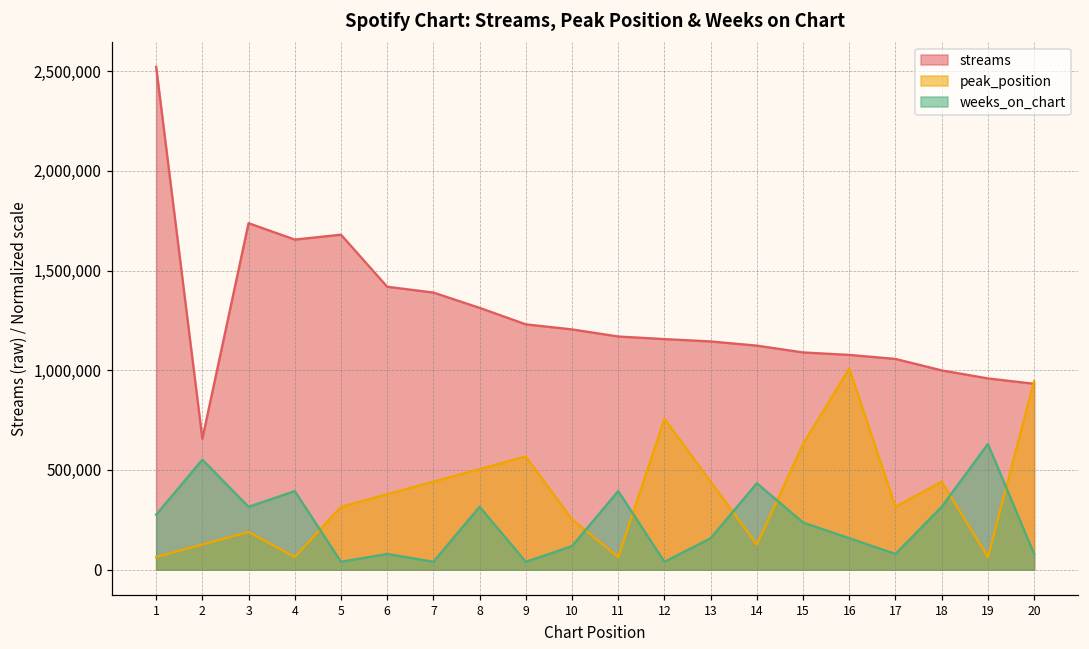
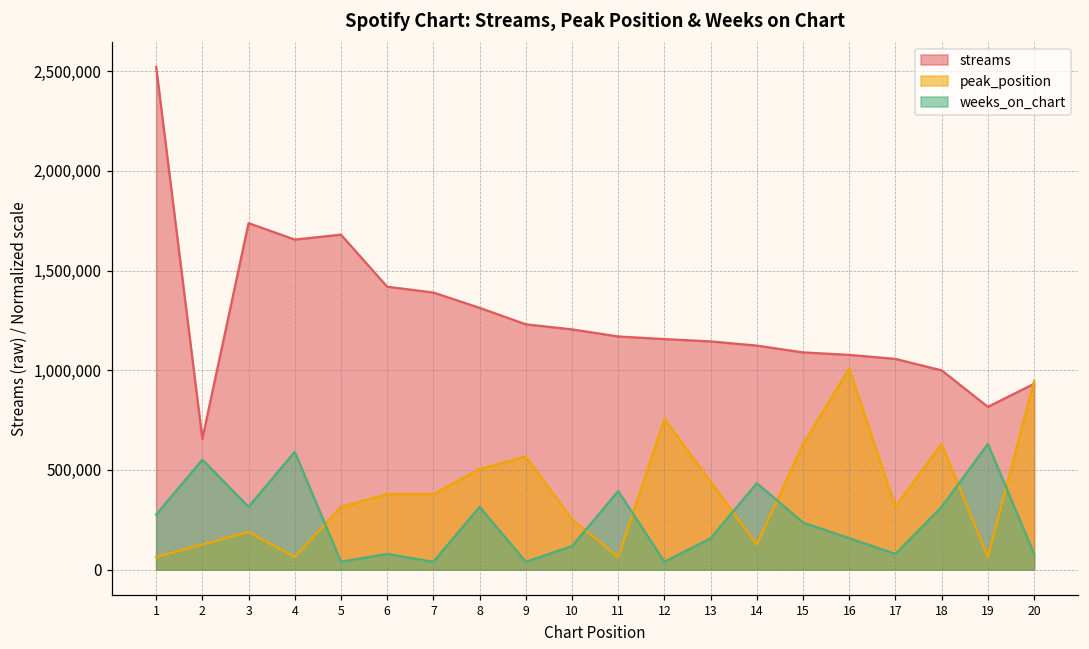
  {
    "streams": {
      "1": "2,520,000",
      "2": "660,000",
      "3": "1,740,000",
      "4": "1,660,000",
      "5": "1,680,000",
      "6": "1,420,000",
      "7": "1,390,000",
      "8": "1,310,000",
      "9": "1,230,000",
      "10": "1,200,000",
      "11": "1,170,000",
      "12": "1,160,000",
      "13": "1,140,000",
      "14": "1,120,000",
      "15": "1,090,000",
      "16": "1,080,000",
      "17": "1,060,000",
      "18": "1,000,000",
-     "19": "960,000"
+     "19": "820,000"
    },
    "peak_position": {
      "1": "60,000",
      "2": "130,000",
      "3": "190,000",
      "4": "60,000",
      "5": "320,000",
      "6": "380,000",
-     "7": "440,000",
+     "7": "380,000",
      "8": "500,000",
      "9": "570,000",
      "10": "250,000",
      "11": "60,000",
      "12": "760,000",
      "13": "440,000",
      "14": "130,000",
      "15": "630,000",
      "16": "1,010,000",
      "17": "320,000",
-     "18": "440,000",
+     "18": "630,000",
      "19": "60,000"
    },
    "weeks_on_chart": {
      "1": "280,000",
      "2": "550,000",
      "3": "320,000",
-     "4": "390,000",
+     "4": "590,000",
      "5": "40,000",
      "6": "80,000",
      "7": "40,000",
      "8": "320,000",
      "9": "40,000",
      "10": "120,000",
      "11": "390,000",
      "12": "40,000",
      "13": "160,000",
      "14": "430,000",
      "15": "240,000",
      "16": "160,000",
      "17": "80,000",
      "18": "320,000",
      "19": "630,000",
      "20": "80,000"
    }
  }
